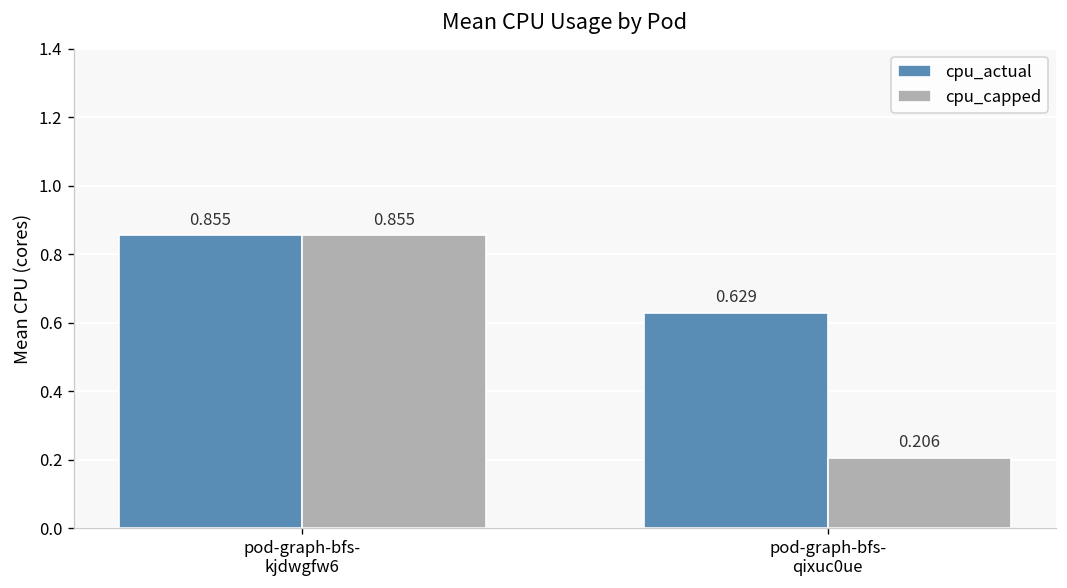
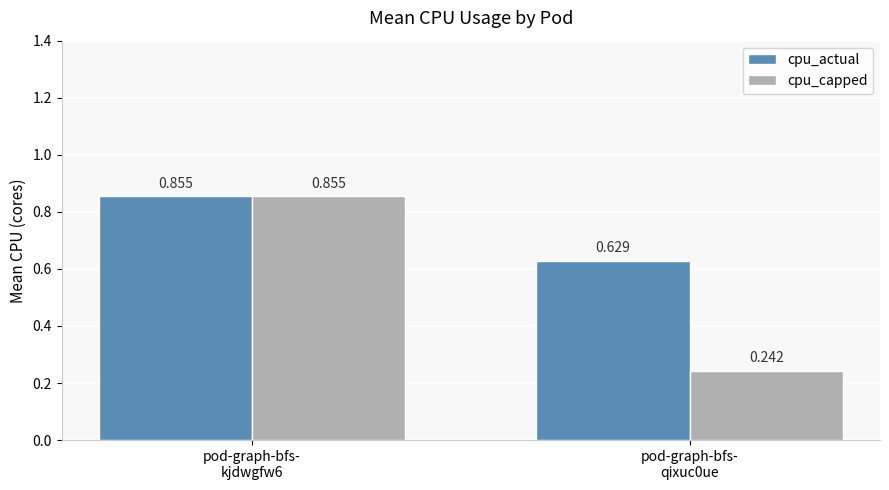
  {
    "cpu_actual": {
      "pod-graph-bfs- kjdwgfw6": 0.855,
      "pod-graph-bfs- qixuc0ue": 0.629
    },
    "cpu_capped": {
      "pod-graph-bfs- kjdwgfw6": 0.855,
-     "pod-graph-bfs- qixuc0ue": 0.206
+     "pod-graph-bfs- qixuc0ue": 0.242
    }
  }
